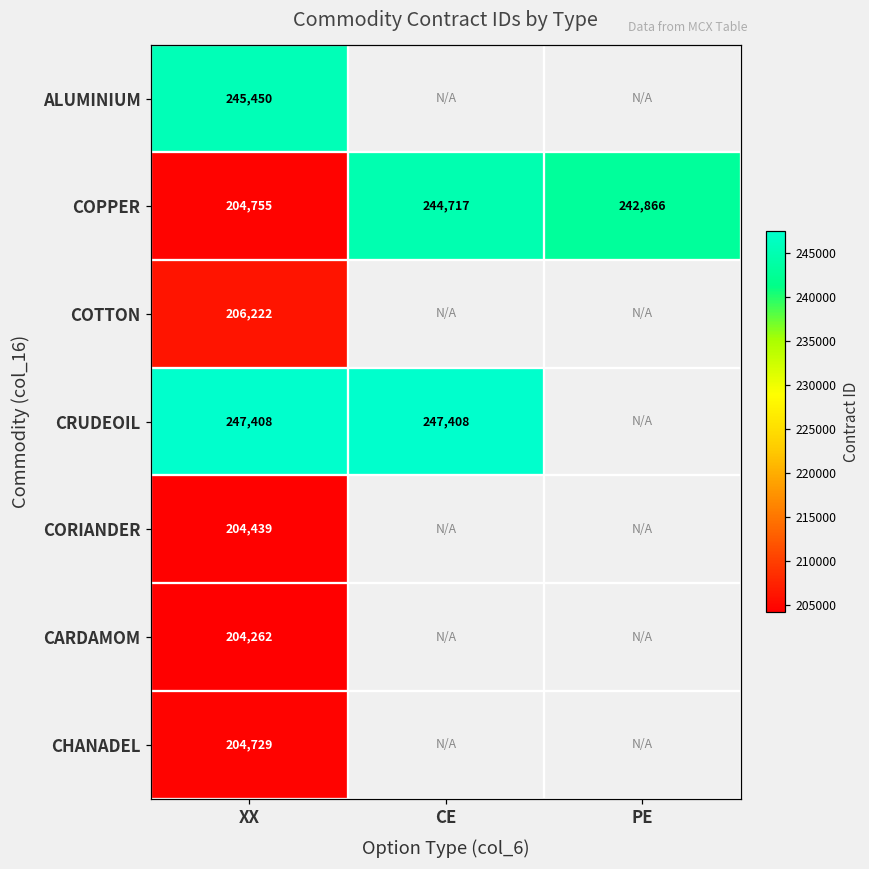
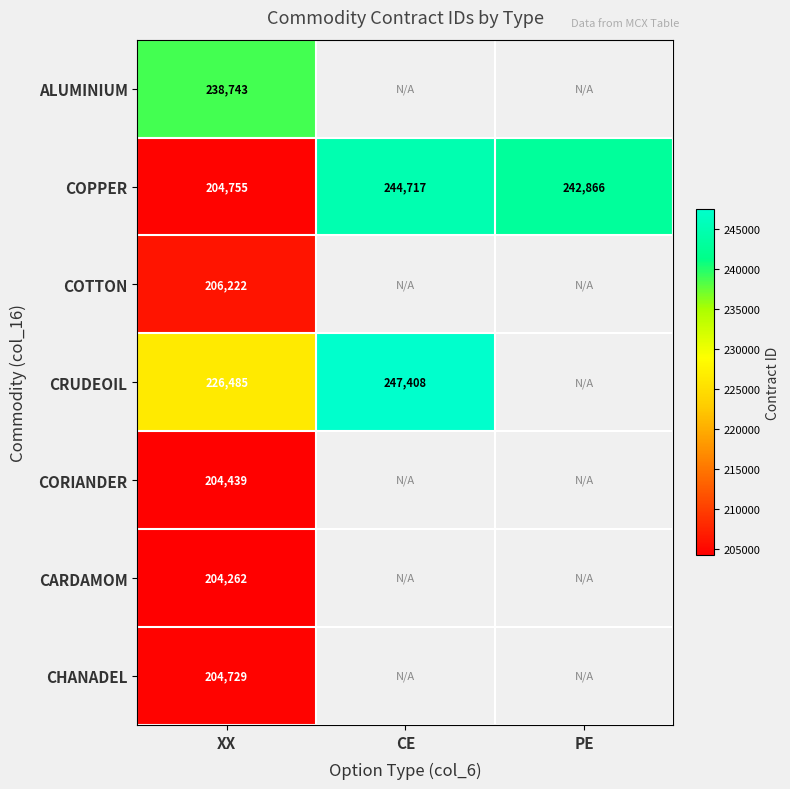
  {
    "ALUMINIUM": {
-     "XX": "245,450"
+     "XX": "238,743"
    },
    "COPPER": {
      "XX": "204,755",
      "CE": "244,717",
      "PE": "242,866"
    },
    "COTTON": {
      "XX": "206,222"
    },
    "CRUDEOIL": {
-     "XX": "247,408",
+     "XX": "226,485",
      "CE": "247,408"
    },
    "CORIANDER": {
      "XX": "204,439"
    },
    "CARDAMOM": {
      "XX": "204,262"
    },
    "CHANADEL": {
      "XX": "204,729"
    }
  }
